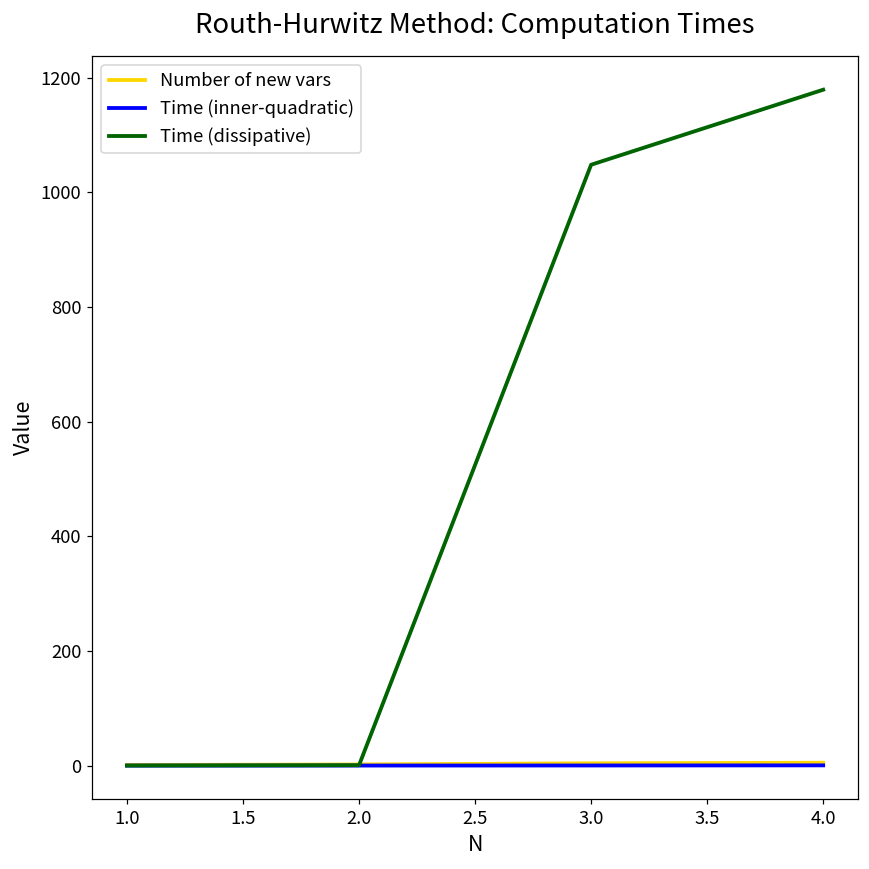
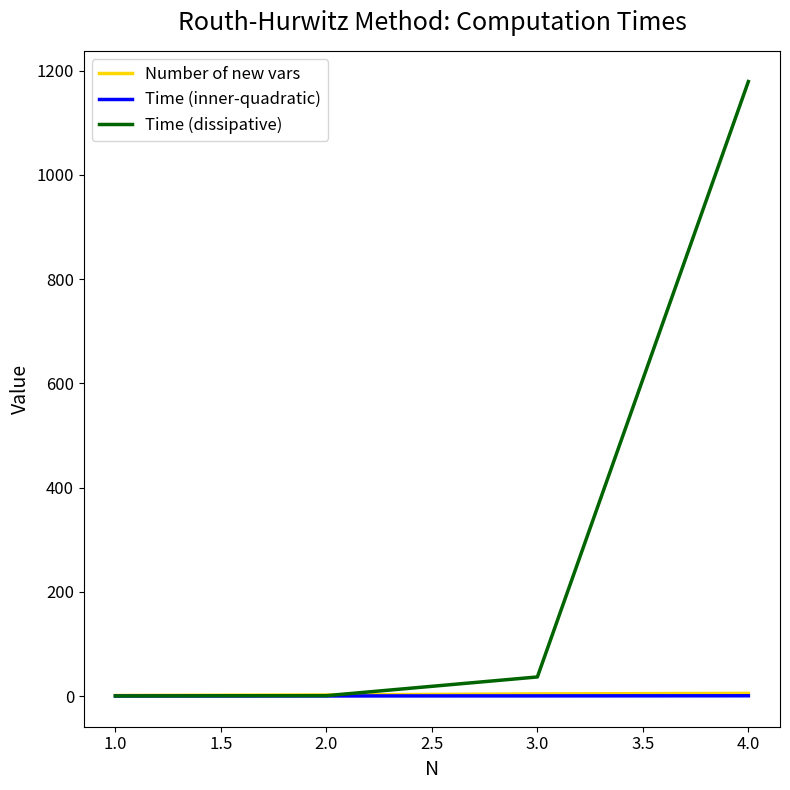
  {
    "Time (dissipative)": {
-     "3.0": 1050,
+     "3.0": 40,
      "4.0": 1180
    }
  }
